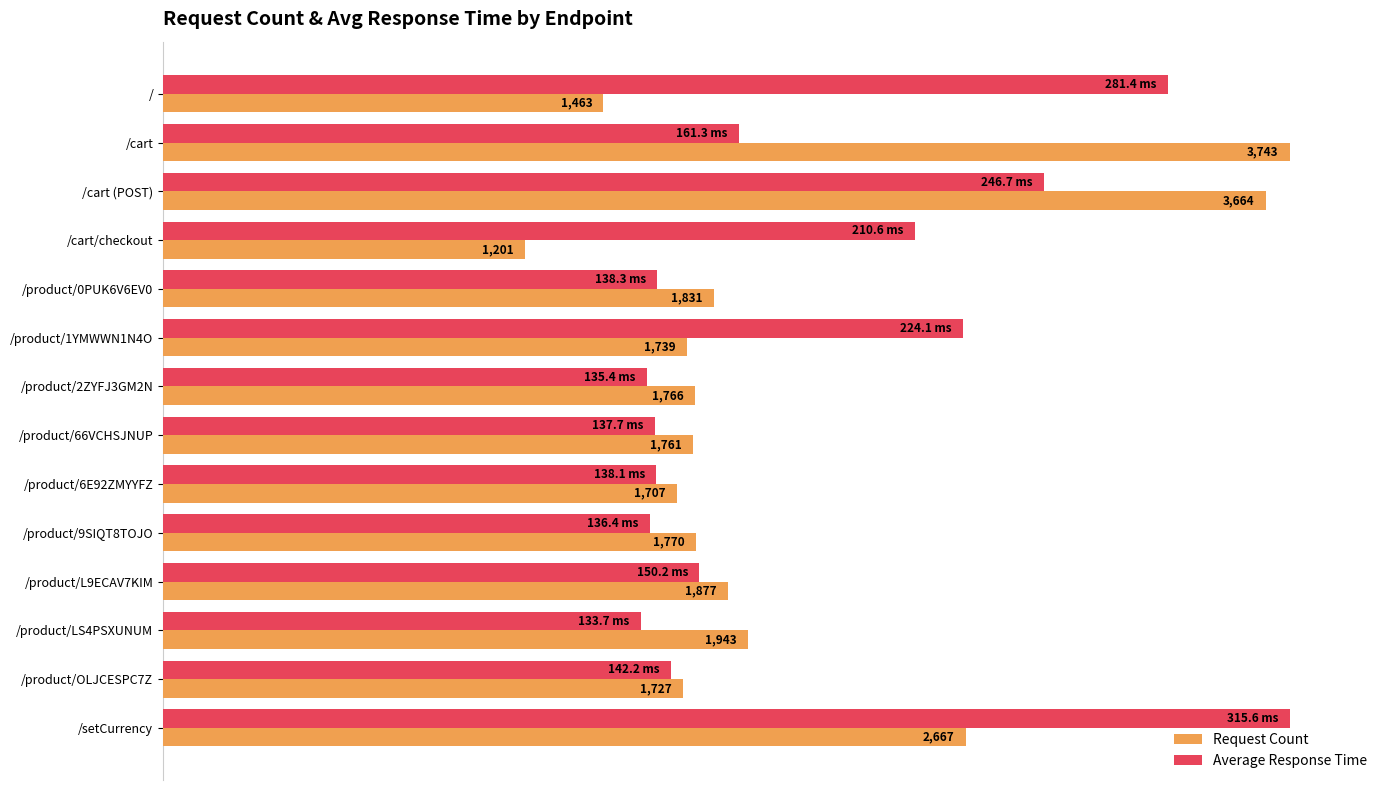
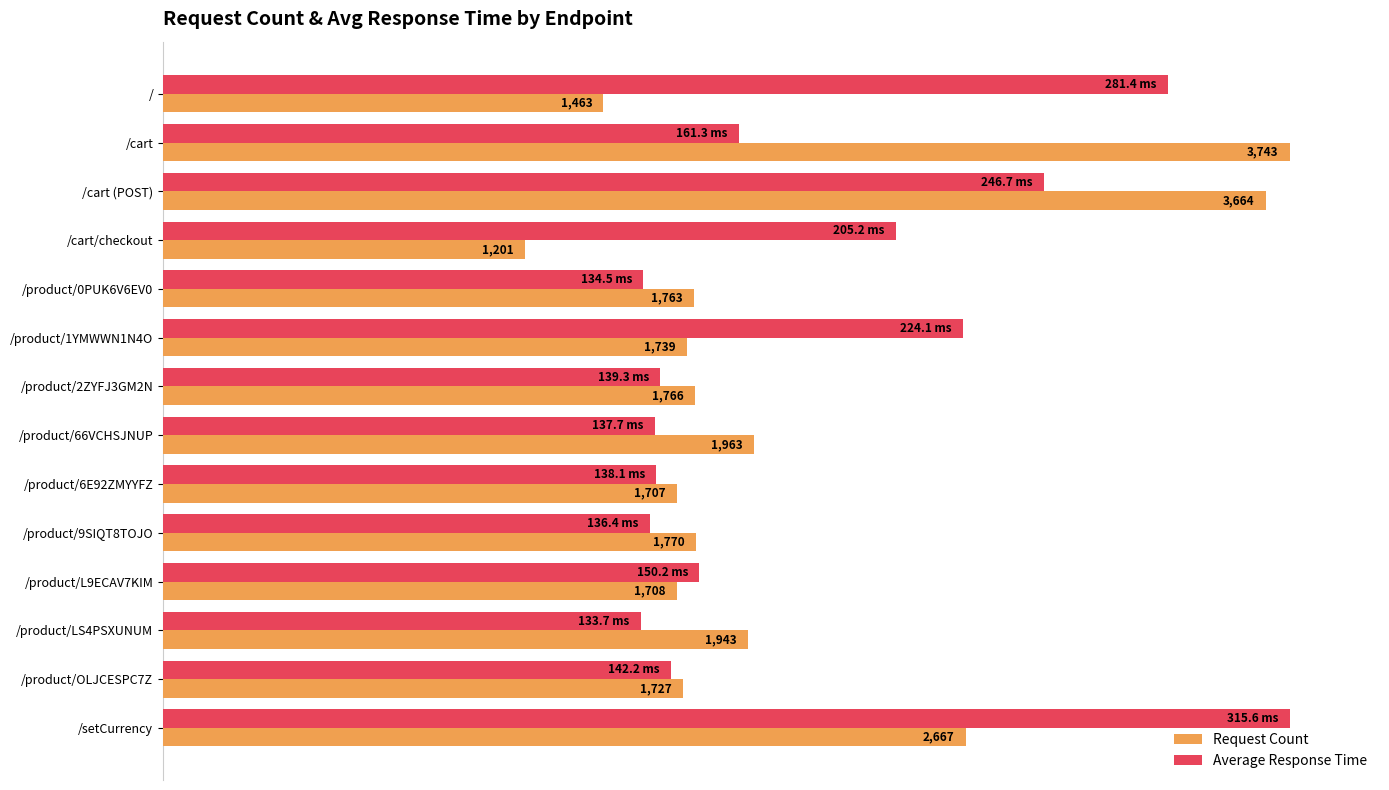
  {
    "Request Count": {
-     "/product/0PUK6V6EV0": "1,831",
-     "/product/66VCHSJNUP": "1,761",
-     "/product/L9ECAV7KIM": "1,877"
+     "/product/0PUK6V6EV0": "1,763",
+     "/product/66VCHSJNUP": "1,963",
+     "/product/L9ECAV7KIM": "1,708"
    },
    "Average Response Time": {
-     "/cart/checkout": "210.6",
-     "/product/0PUK6V6EV0": "138.3",
-     "/product/2ZYFJ3GM2N": "135.4"
+     "/cart/checkout": "205.2",
+     "/product/0PUK6V6EV0": "134.5",
+     "/product/2ZYFJ3GM2N": "139.3"
    }
  }
